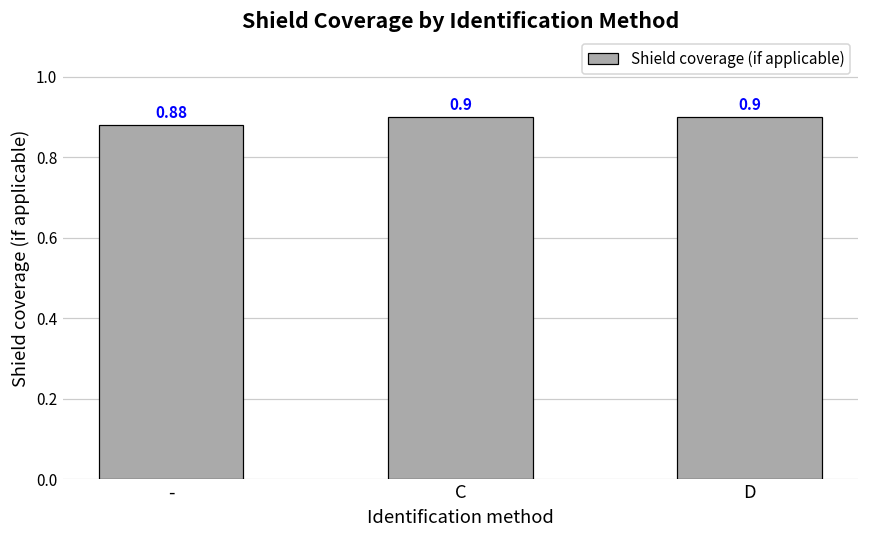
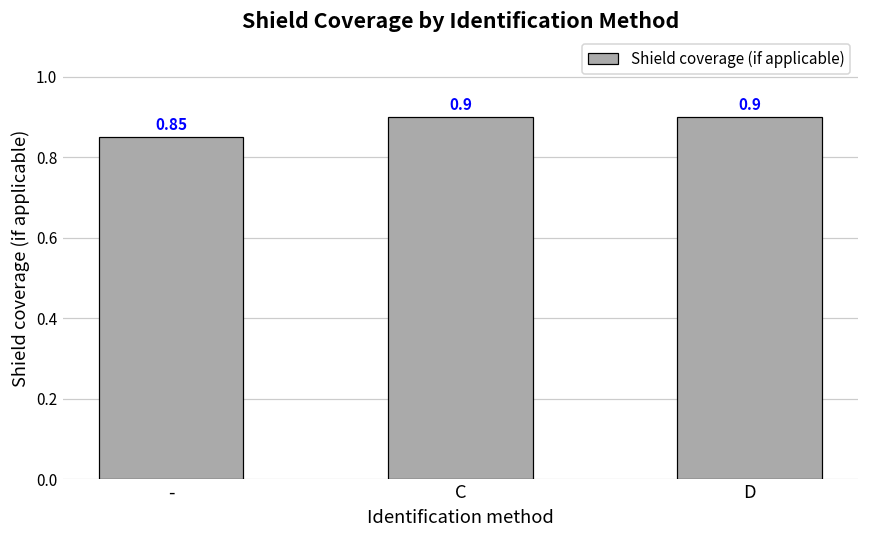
  {
-   "-": 0.88,
+   "-": 0.85,
    "C": 0.9,
    "D": 0.9
  }
